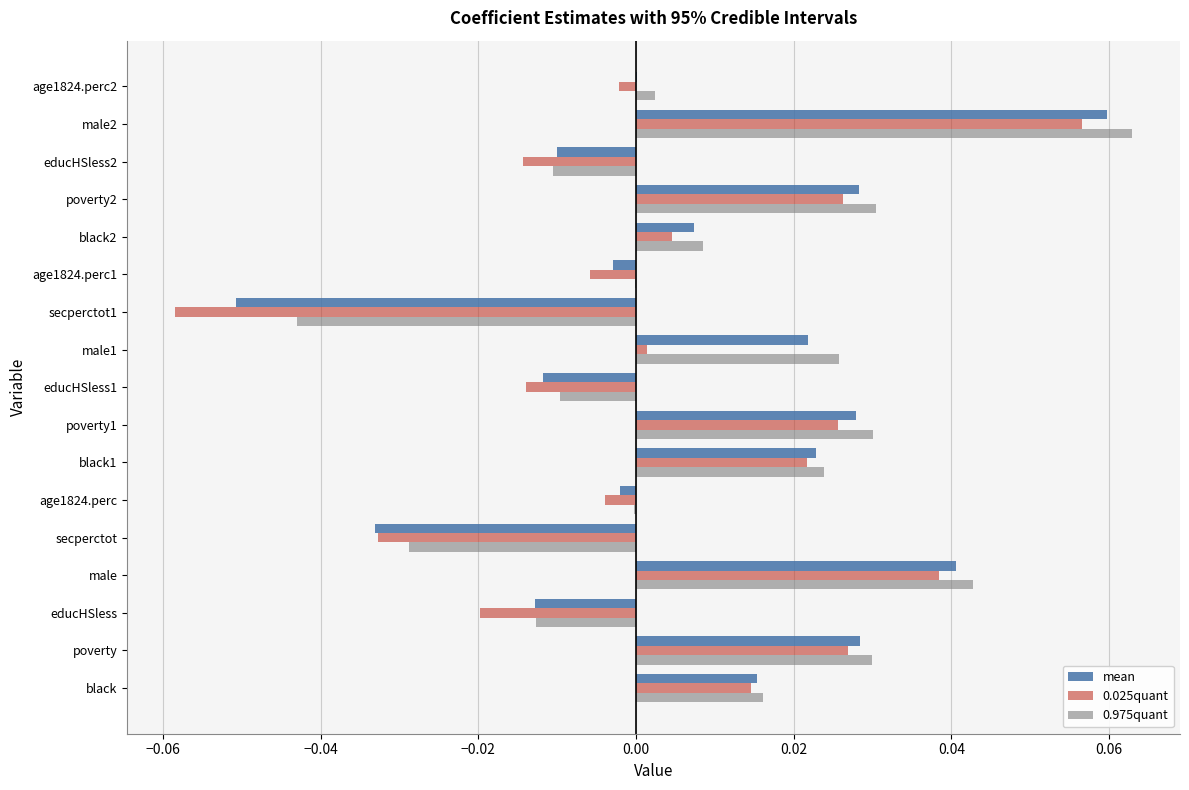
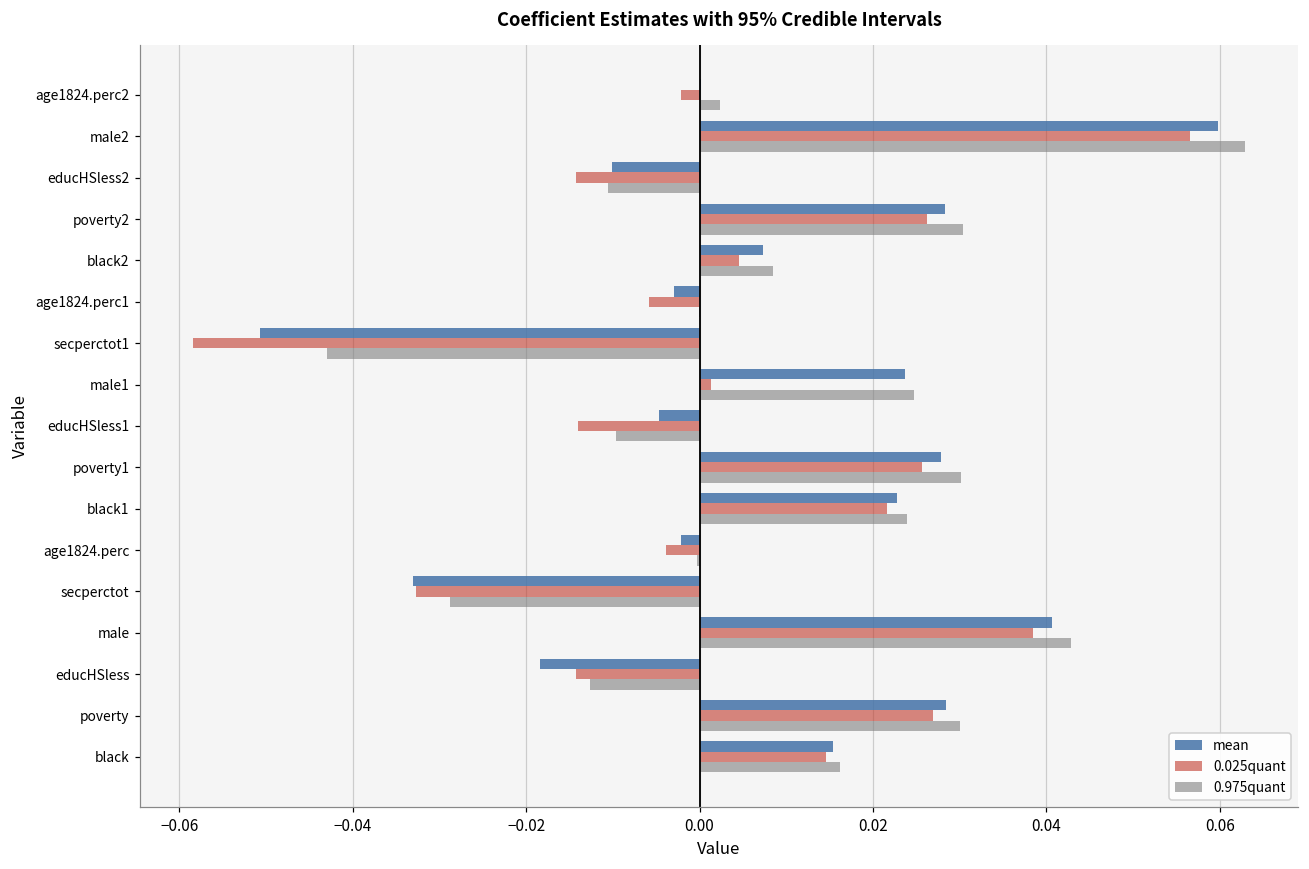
  {
    "mean": {
      "male2": 0.060,
      "educHSless2": -0.010,
      "poverty2": 0.028,
      "black2": 0.007,
      "age1824.perc1": -0.003,
      "secperctot1": -0.051,
-     "male1": 0.022,
-     "educHSless1": -0.012,
+     "male1": 0.024,
+     "educHSless1": -0.005,
      "poverty1": 0.028,
      "black1": 0.023,
      "age1824.perc": -0.002,
      "secperctot": -0.033,
      "male": 0.041,
-     "educHSless": -0.013,
+     "educHSless": -0.018,
      "poverty": 0.028,
      "black": 0.015
    },
    "0.025quant": {
      "age1824.perc2": -0.002,
      "male2": 0.057,
      "educHSless2": -0.014,
      "poverty2": 0.026,
      "black2": 0.005,
      "age1824.perc1": -0.006,
      "secperctot1": -0.058,
      "male1": 0.001,
      "educHSless1": -0.014,
      "poverty1": 0.026,
      "black1": 0.022,
      "age1824.perc": -0.004,
      "secperctot": -0.033,
      "male": 0.038,
-     "educHSless": -0.020,
+     "educHSless": -0.014,
      "poverty": 0.027,
      "black": 0.015
    },
    "0.975quant": {
      "age1824.perc2": 0.002,
      "male2": 0.063,
      "educHSless2": -0.011,
      "poverty2": 0.030,
      "black2": 0.008,
      "secperctot1": -0.043,
-     "male1": 0.026,
+     "male1": 0.025,
      "educHSless1": -0.010,
      "poverty1": 0.030,
      "black1": 0.024,
      "secperctot": -0.029,
      "male": 0.043,
      "educHSless": -0.013,
      "poverty": 0.030,
      "black": 0.016
    }
  }
